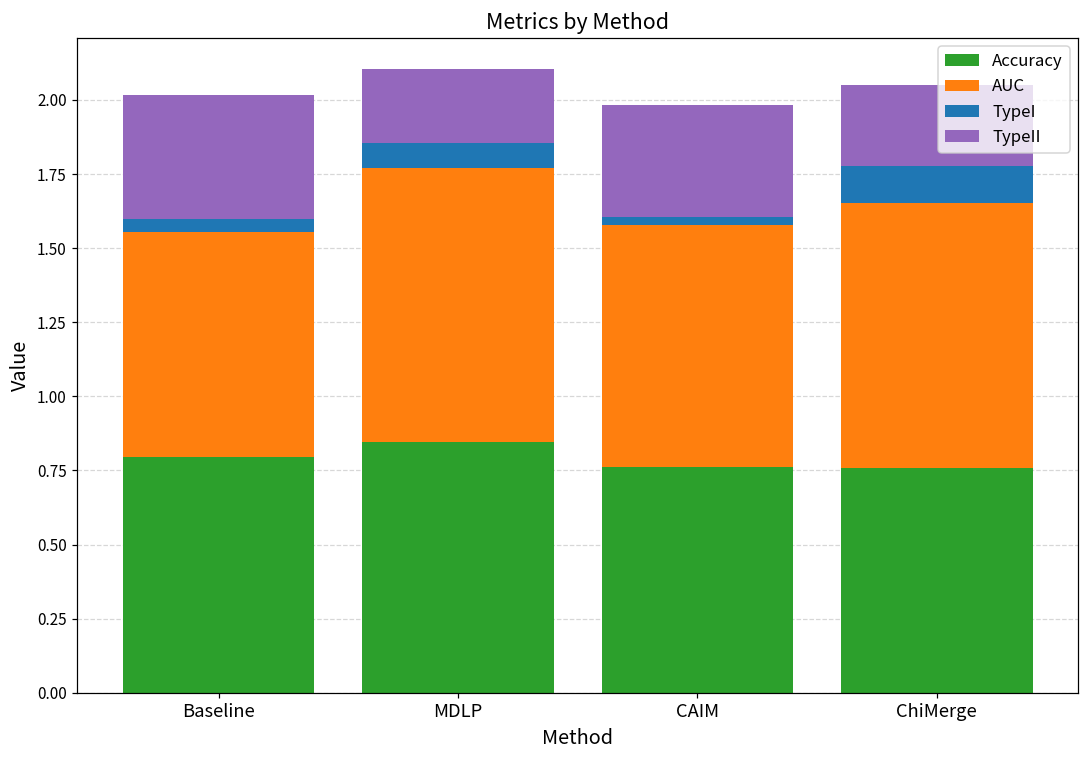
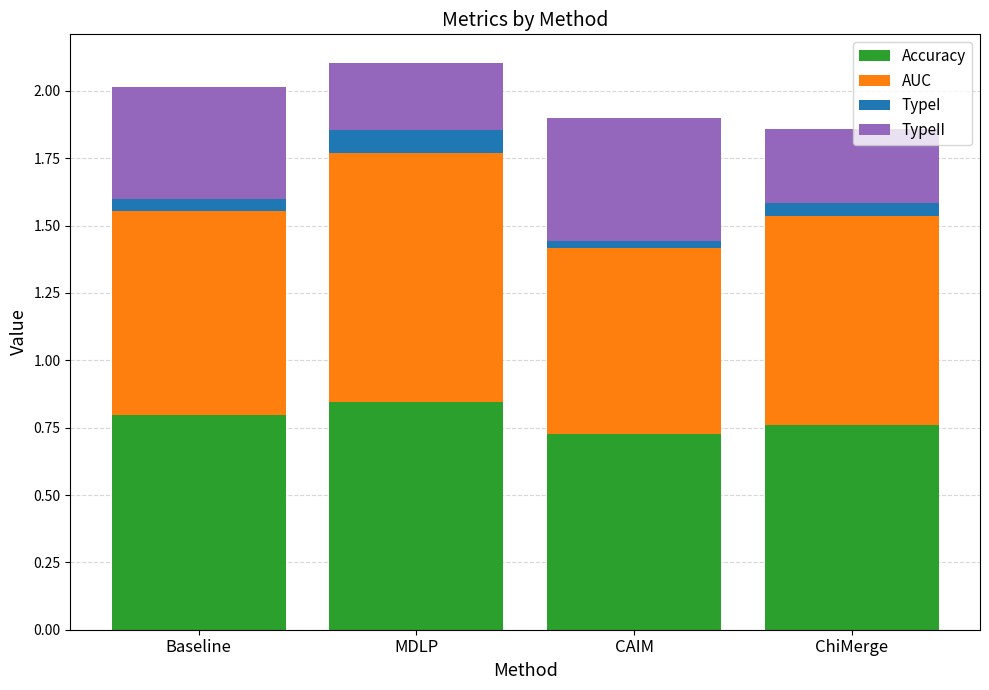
  {
    "Accuracy": {
      "Baseline": 0.80,
      "MDLP": 0.84,
-     "CAIM": 0.76,
+     "CAIM": 0.73,
      "ChiMerge": 0.76
    },
    "AUC": {
      "Baseline": 0.76,
      "MDLP": 0.92,
-     "CAIM": 0.82,
-     "ChiMerge": 0.89
+     "CAIM": 0.69,
+     "ChiMerge": 0.78
    },
    "TypeI": {
      "Baseline": 0.04,
      "MDLP": 0.08,
      "CAIM": 0.03,
-     "ChiMerge": 0.12
+     "ChiMerge": 0.05
    },
    "TypeII": {
      "Baseline": 0.42,
      "MDLP": 0.25,
-     "CAIM": 0.38,
+     "CAIM": 0.46,
      "ChiMerge": 0.27
    }
  }
